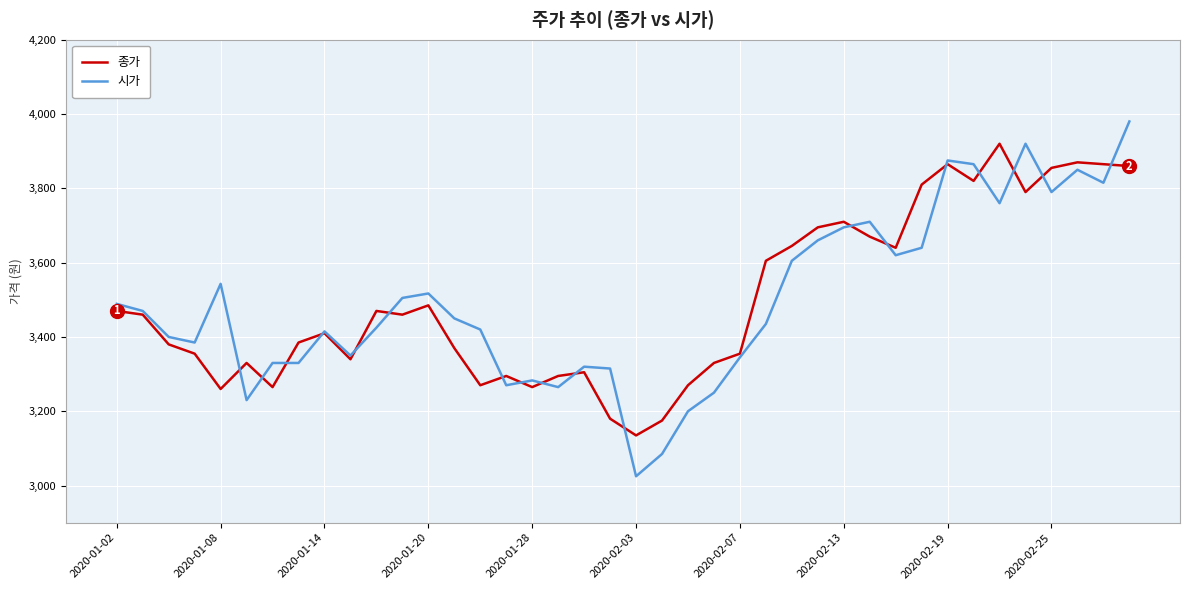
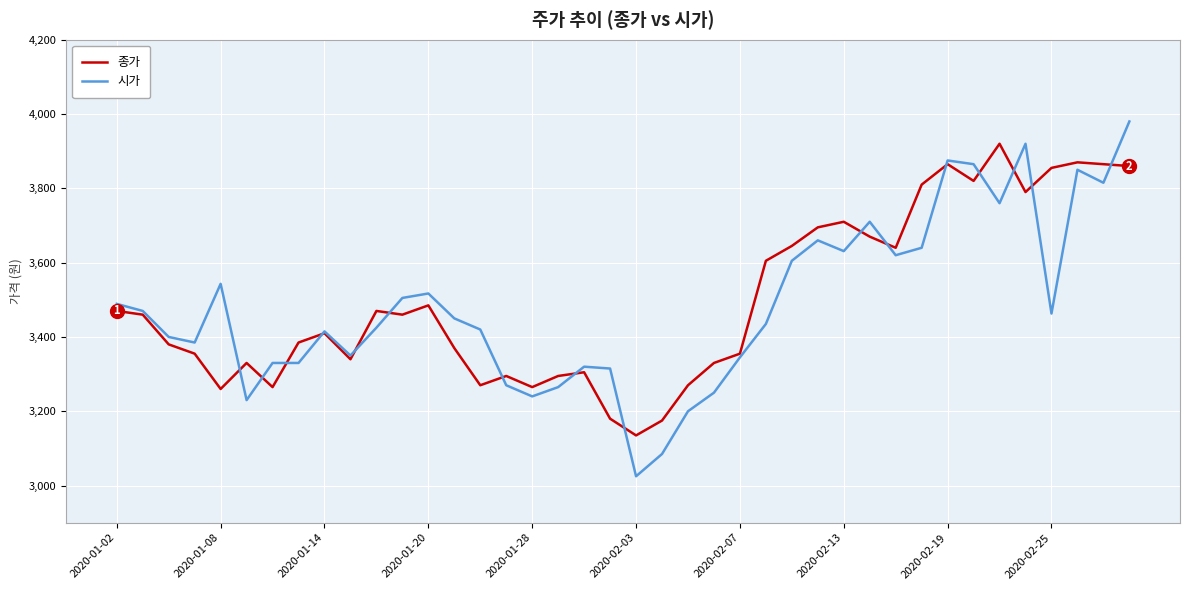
  {
    "시가": {
      "2020-01-08": "3,540",
      "2020-01-20": "3,520",
-     "2020-01-28": "3,280",
+     "2020-01-28": "3,240",
      "2020-02-03": "3,030",
      "2020-02-07": "3,350",
-     "2020-02-13": "3,700",
+     "2020-02-13": "3,630",
      "2020-02-19": "3,880",
-     "2020-02-25": "3,790"
+     "2020-02-25": "3,460"
    }
  }
